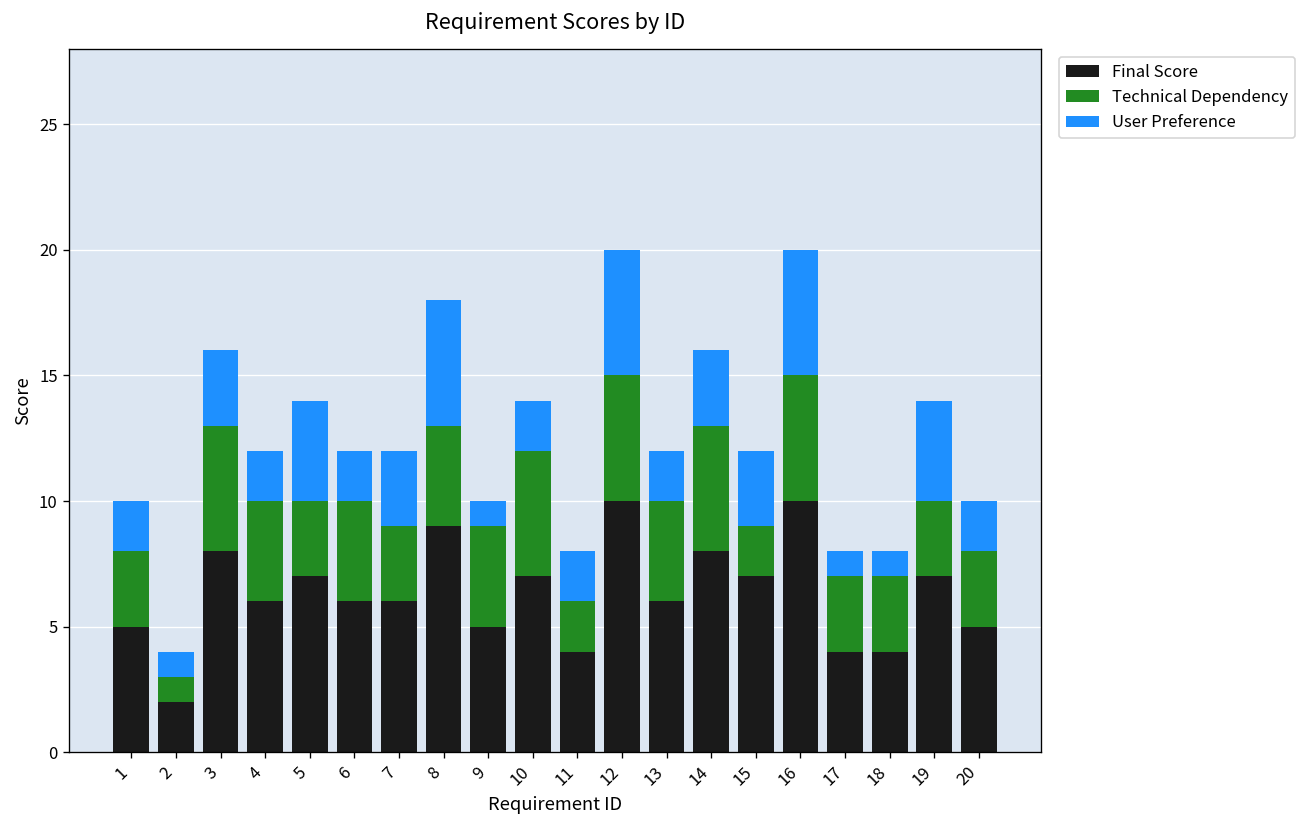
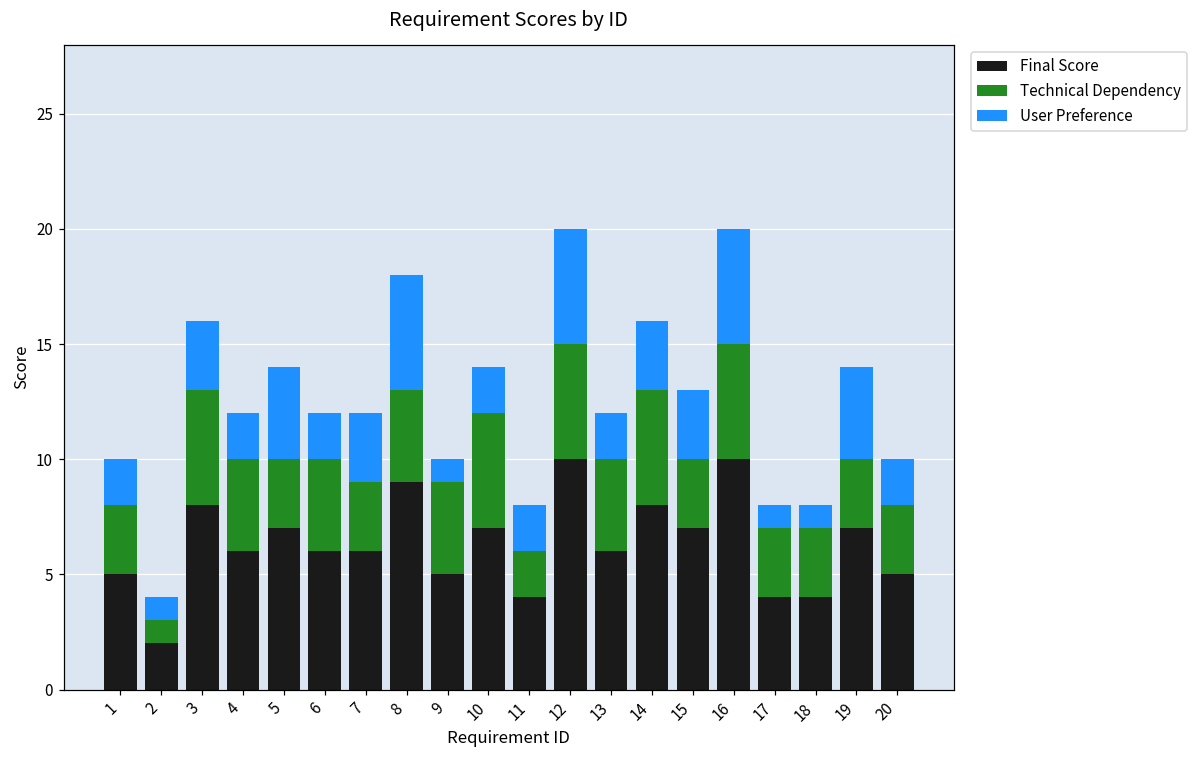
  {
    "Final Score": {
      "1": 5,
      "2": 2,
      "3": 8,
      "4": 6,
      "5": 7,
      "6": 6,
      "7": 6,
      "8": 9,
      "9": 5,
      "10": 7,
      "11": 4,
      "12": 10,
      "13": 6,
      "14": 8,
      "15": 7,
      "16": 10,
      "17": 4,
      "18": 4,
      "19": 7,
      "20": 5
    },
    "Technical Dependency": {
      "1": 3,
      "2": 1,
      "3": 5,
      "4": 4,
      "5": 3,
      "6": 4,
      "7": 3,
      "8": 4,
      "9": 4,
      "10": 5,
      "11": 2,
      "12": 5,
      "13": 4,
      "14": 5,
-     "15": 2,
+     "15": 3,
      "16": 5,
      "17": 3,
      "18": 3,
      "19": 3,
      "20": 3
    },
    "User Preference": {
      "1": 2,
      "2": 1,
      "3": 3,
      "4": 2,
      "5": 4,
      "6": 2,
      "7": 3,
      "8": 5,
      "9": 1,
      "10": 2,
      "11": 2,
      "12": 5,
      "13": 2,
      "14": 3,
      "15": 3,
      "16": 5,
      "17": 1,
      "18": 1,
      "19": 4,
      "20": 2
    }
  }
